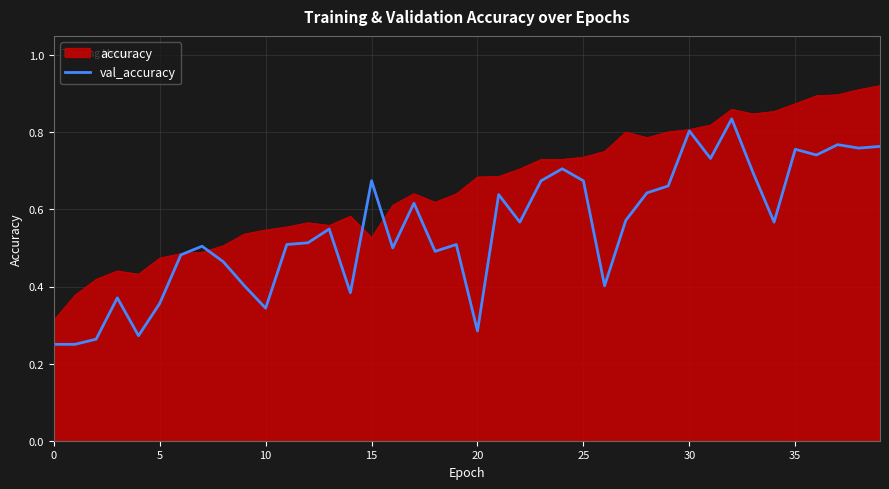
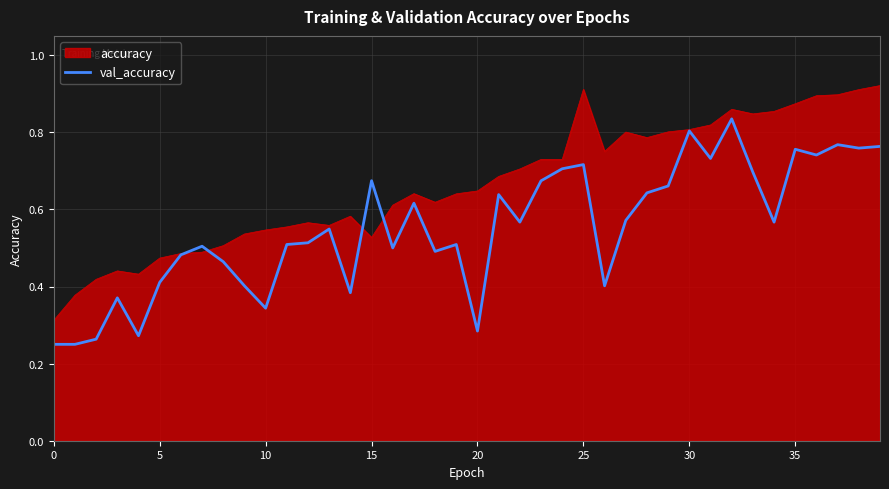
  {
    "accuracy": {
      "0": 0.31,
      "5": 0.47,
      "10": 0.55,
      "15": 0.53,
-     "20": 0.68,
-     "25": 0.74,
+     "20": 0.65,
+     "25": 0.91,
      "35": 0.87
    },
    "val_accuracy": {
      "0": 0.25,
-     "5": 0.36,
+     "5": 0.41,
      "10": 0.34,
      "15": 0.67,
      "20": 0.28,
-     "25": 0.67,
+     "25": 0.72,
      "35": 0.76
    }
  }
